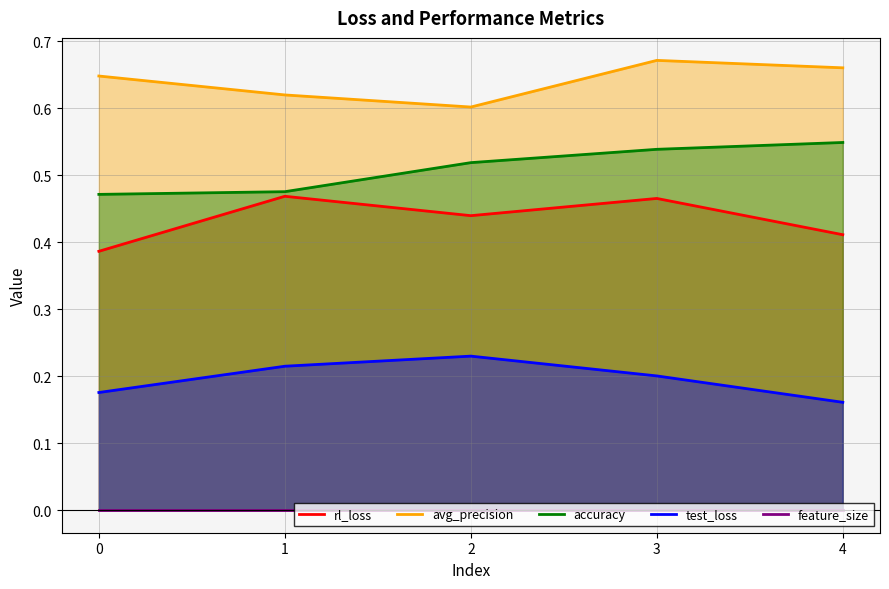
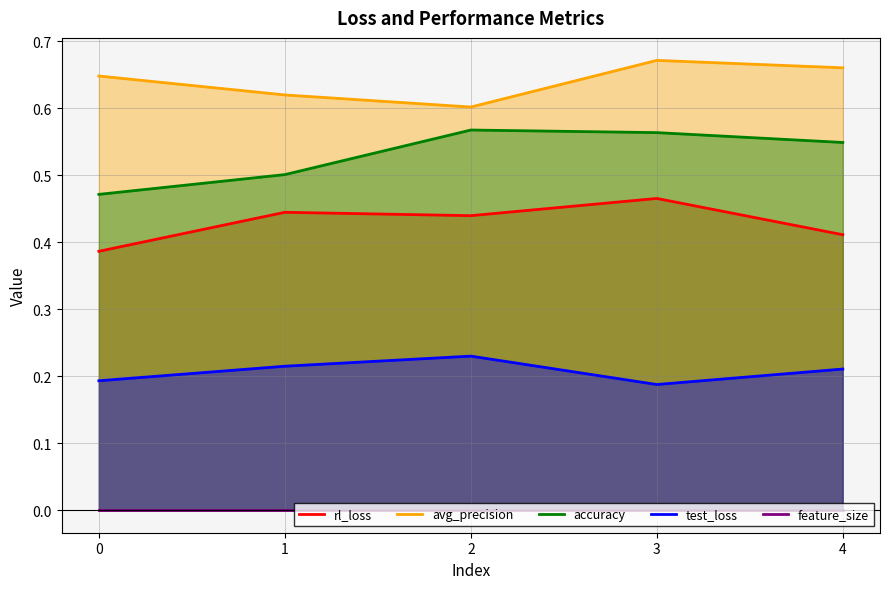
  {
    "rl_loss": {
      "0": 0.39,
-     "1": 0.47,
+     "1": 0.44,
      "2": 0.44,
      "3": 0.47,
      "4": 0.41
    },
    "avg_precision": {
      "0": 0.65,
      "1": 0.62,
      "2": 0.60,
      "3": 0.67,
      "4": 0.66
    },
    "accuracy": {
      "0": 0.47,
-     "1": 0.48,
-     "2": 0.52,
-     "3": 0.54,
+     "1": 0.50,
+     "2": 0.57,
+     "3": 0.56,
      "4": 0.55
    },
    "test_loss": {
-     "0": 0.18,
+     "0": 0.19,
      "1": 0.21,
      "2": 0.23,
-     "3": 0.20,
-     "4": 0.16
+     "3": 0.19,
+     "4": 0.21
    },
    "feature_size": {
      "0": 0.00,
      "1": 0.00
    }
  }
